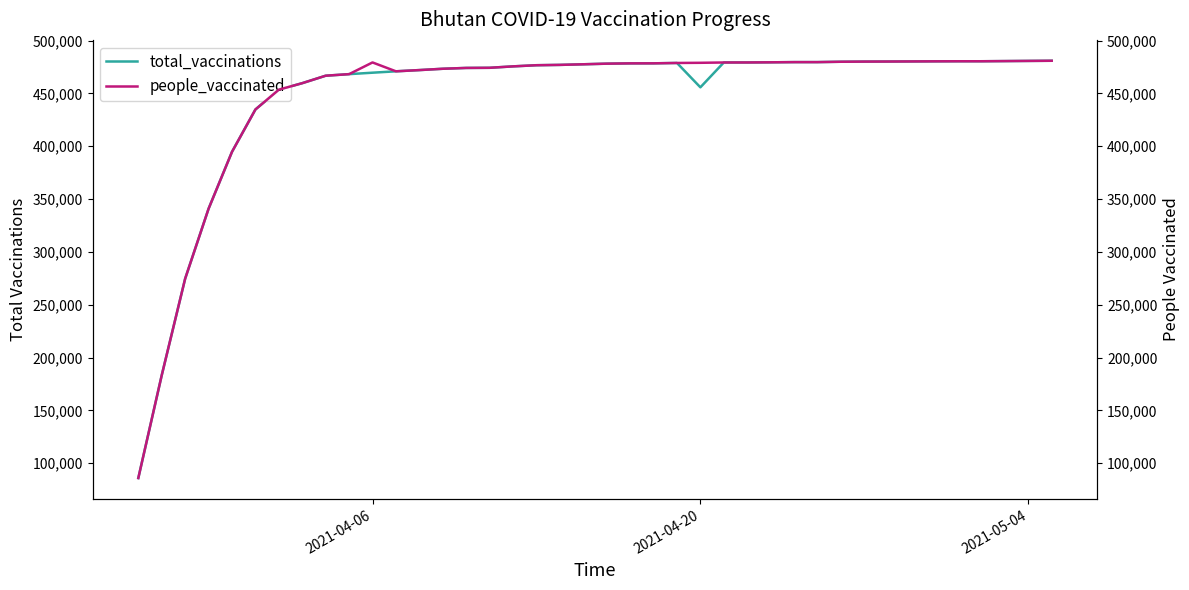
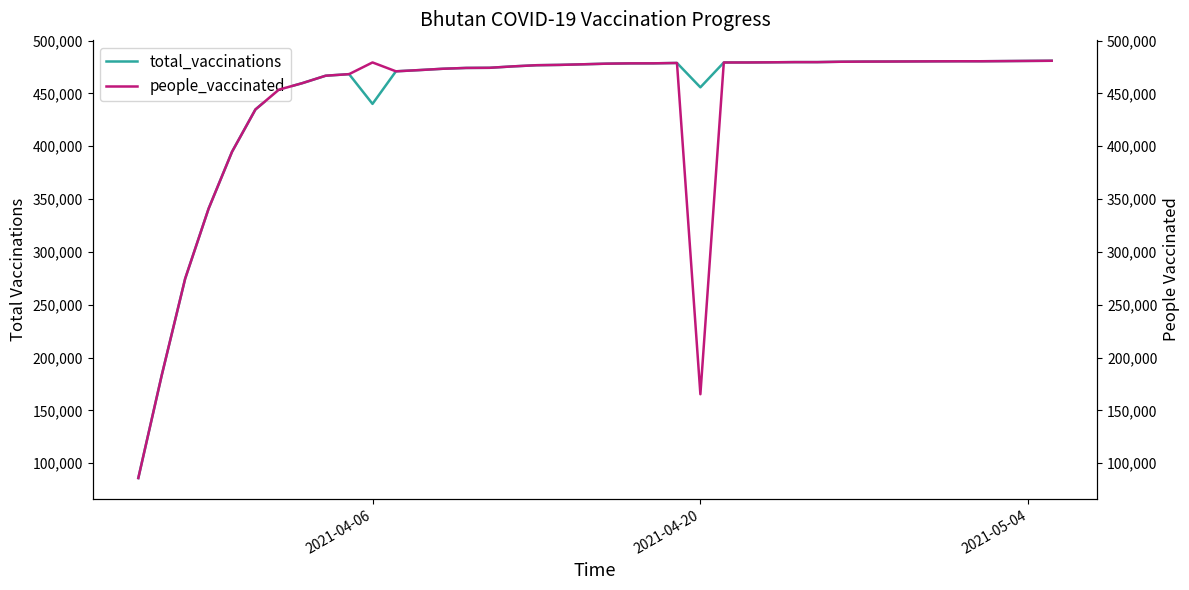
  {
    "total_vaccinations": {
-     "2021-04-06": "470,000",
+     "2021-04-06": "440,000",
      "2021-04-20": "456,000",
      "2021-05-04": "481,000"
    },
    "people_vaccinated": {
      "2021-04-06": "479,000",
-     "2021-04-20": "479,000",
+     "2021-04-20": "165,000",
      "2021-05-04": "481,000"
    }
  }
